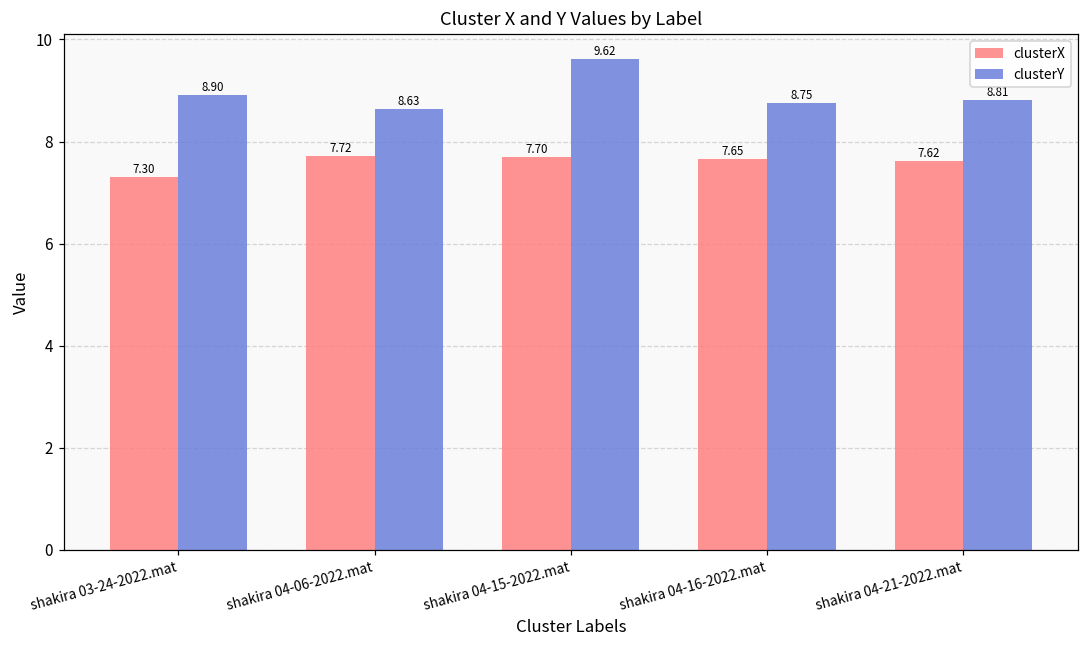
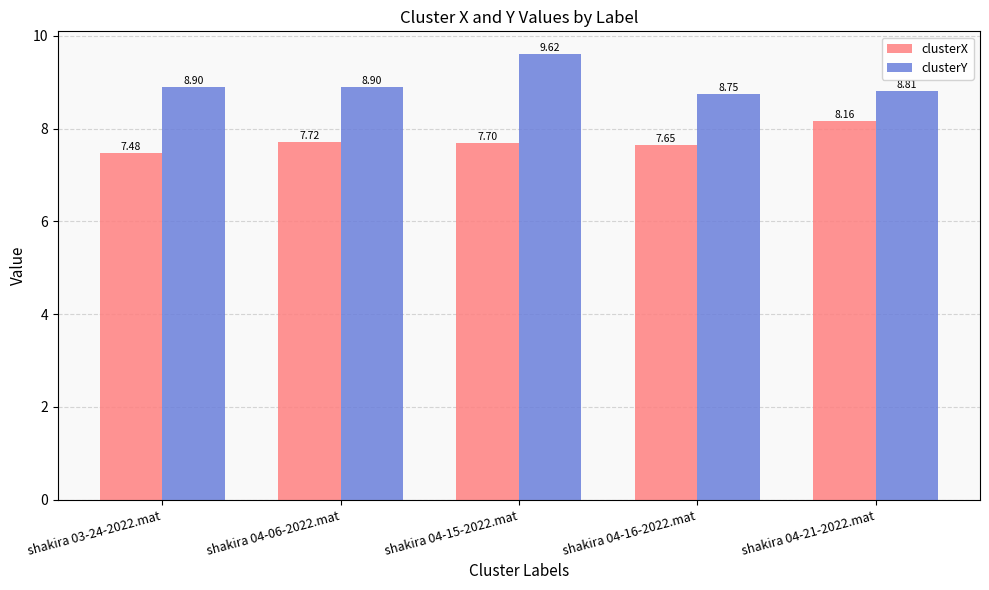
  {
    "clusterX": {
-     "shakira 03-24-2022.mat": 7.30,
+     "shakira 03-24-2022.mat": 7.48,
      "shakira 04-06-2022.mat": 7.72,
      "shakira 04-15-2022.mat": 7.70,
      "shakira 04-16-2022.mat": 7.65,
-     "shakira 04-21-2022.mat": 7.62
+     "shakira 04-21-2022.mat": 8.16
    },
    "clusterY": {
      "shakira 03-24-2022.mat": 8.90,
-     "shakira 04-06-2022.mat": 8.63,
+     "shakira 04-06-2022.mat": 8.90,
      "shakira 04-15-2022.mat": 9.62,
      "shakira 04-16-2022.mat": 8.75,
      "shakira 04-21-2022.mat": 8.81
    }
  }
